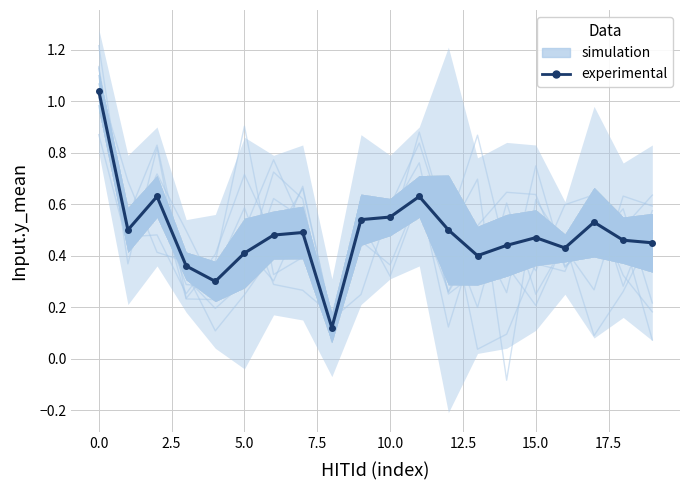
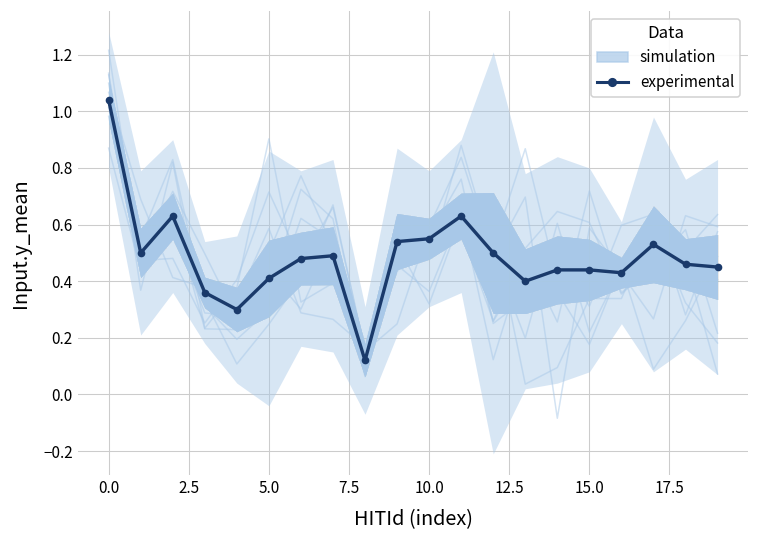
  {
    "experimental": {
      "0.0": 1.04,
      "5.0": 0.41,
      "10.0": 0.55,
-     "15.0": 0.47
+     "15.0": 0.44
    }
  }
